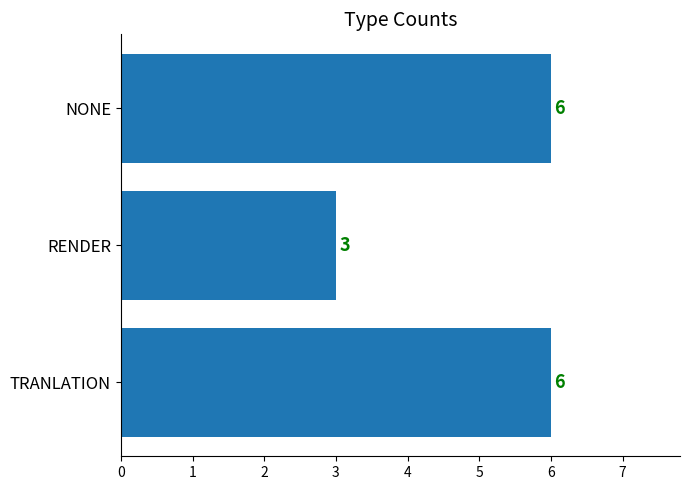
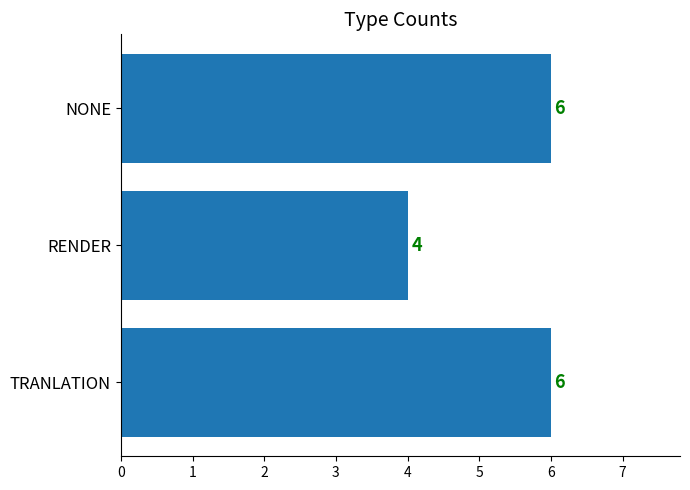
  {
    "NONE": 6,
-   "RENDER": 3,
+   "RENDER": 4,
    "TRANLATION": 6
  }
